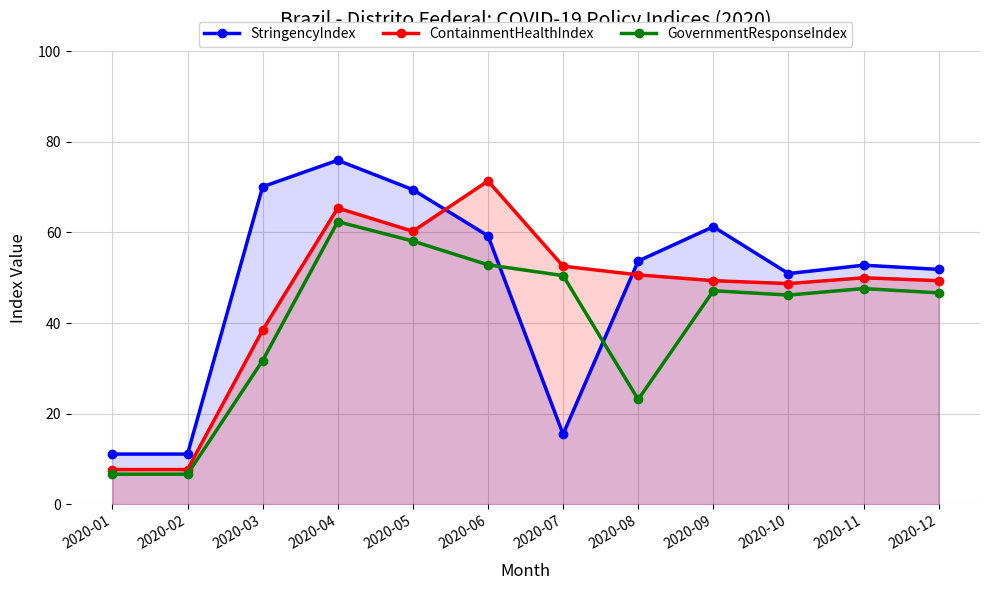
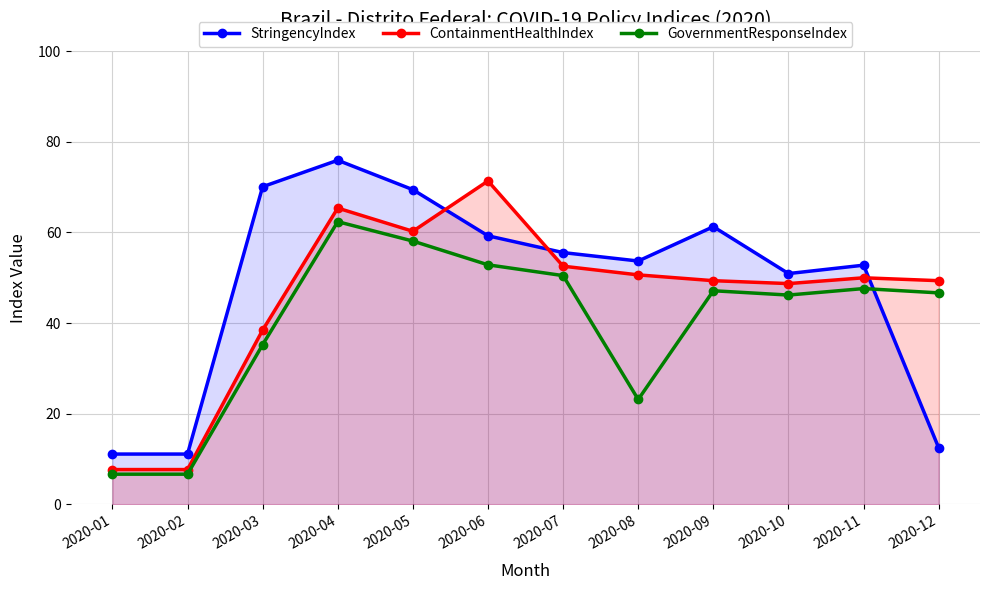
  {
    "StringencyIndex": {
      "2020-01": 11,
      "2020-02": 11,
      "2020-03": 70,
      "2020-04": 76,
      "2020-05": 69,
      "2020-06": 59,
-     "2020-07": 15,
+     "2020-07": 56,
      "2020-08": 54,
      "2020-09": 61,
      "2020-10": 51,
      "2020-11": 53,
-     "2020-12": 52
+     "2020-12": 12
    },
    "ContainmentHealthIndex": {
      "2020-01": 8,
      "2020-02": 8,
      "2020-03": 38,
      "2020-04": 65,
      "2020-05": 60,
      "2020-06": 71,
      "2020-07": 53,
      "2020-08": 51,
      "2020-09": 49,
      "2020-10": 49,
      "2020-11": 50,
      "2020-12": 49
    },
    "GovernmentResponseIndex": {
      "2020-01": 7,
      "2020-02": 7,
-     "2020-03": 32,
+     "2020-03": 35,
      "2020-04": 62,
      "2020-05": 58,
      "2020-06": 53,
      "2020-07": 50,
      "2020-08": 23,
      "2020-09": 47,
      "2020-10": 46,
      "2020-11": 48,
      "2020-12": 47
    }
  }
